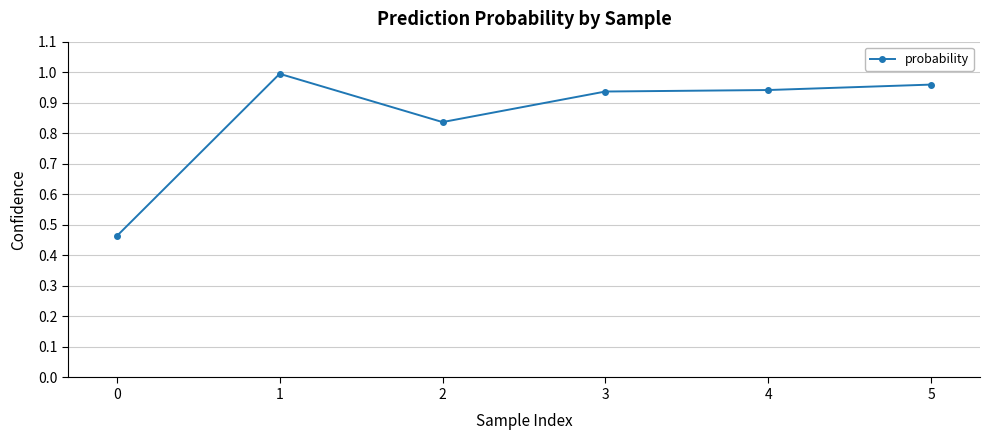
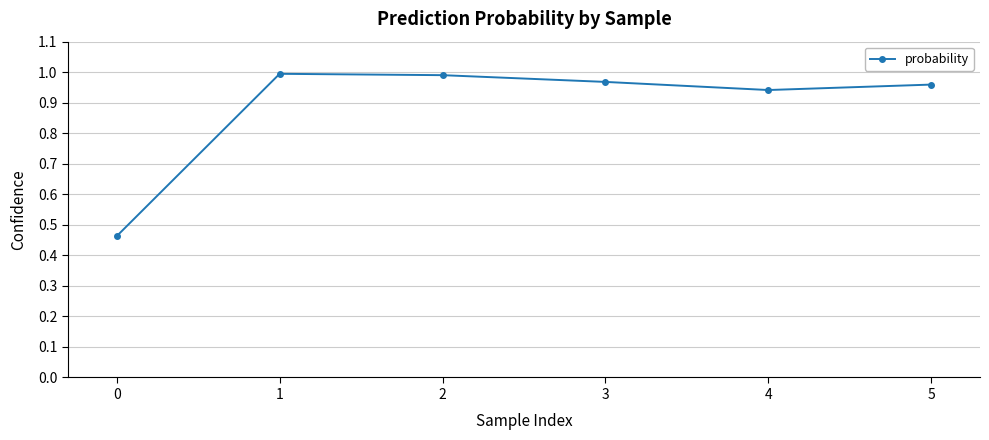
  {
    "0": 0.46,
    "1": 0.99,
-   "2": 0.84,
-   "3": 0.94,
+   "2": 0.99,
+   "3": 0.97,
    "4": 0.94,
    "5": 0.96
  }
